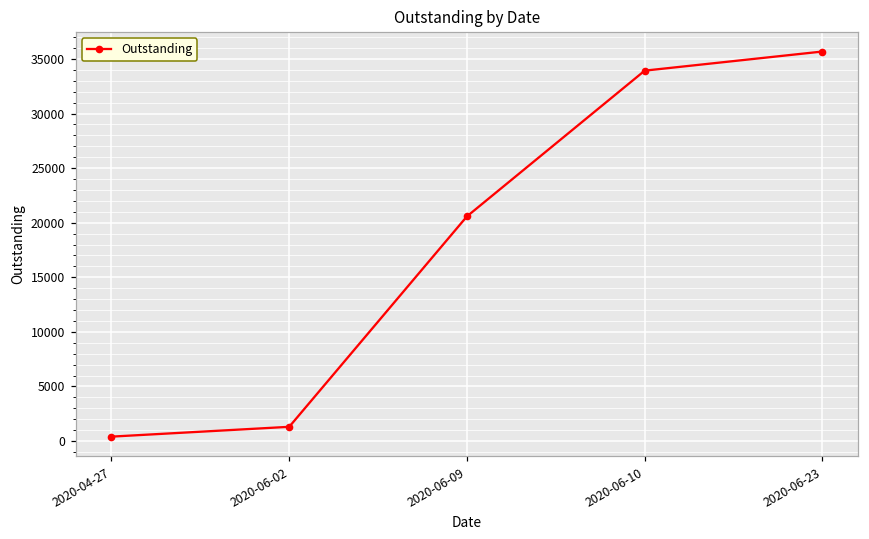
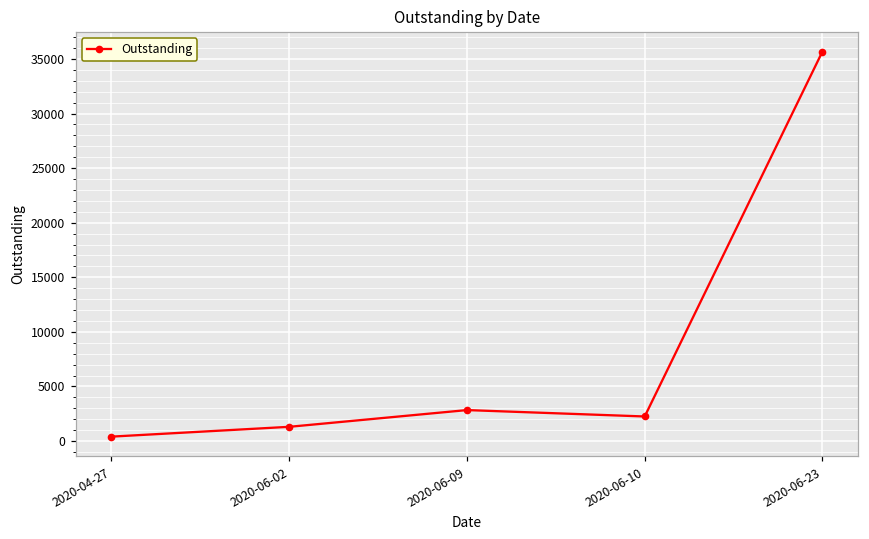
  {
    "2020-04-27": 0,
    "2020-06-02": 1000,
-   "2020-06-09": 21000,
-   "2020-06-10": 34000,
+   "2020-06-09": 3000,
+   "2020-06-10": 2000,
    "2020-06-23": 36000
  }
